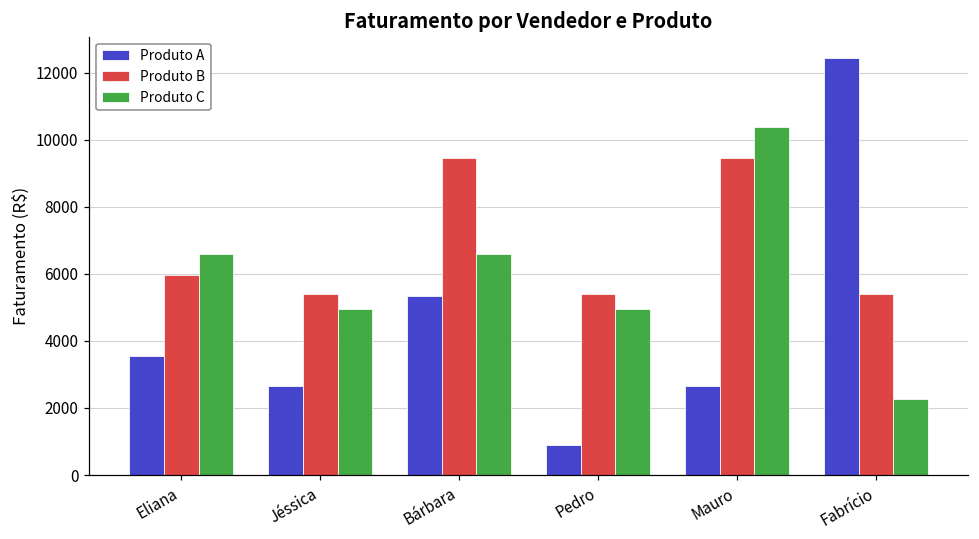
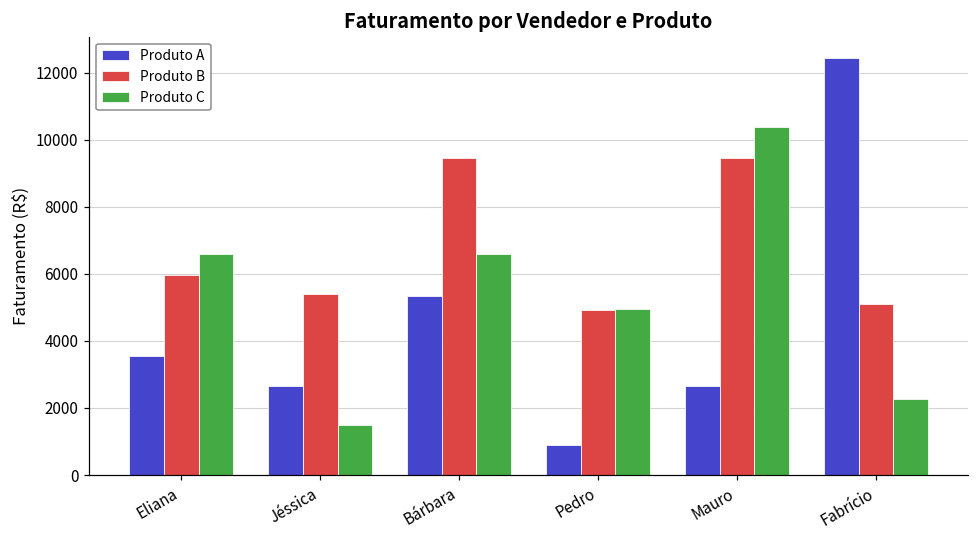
  {
    "Produto A": {
      "Eliana": 3600,
      "Jéssica": 2700,
      "Bárbara": 5300,
      "Pedro": 900,
      "Mauro": 2700,
      "Fabrício": 12400
    },
    "Produto B": {
      "Eliana": 6000,
      "Jéssica": 5400,
      "Bárbara": 9500,
-     "Pedro": 5400,
+     "Pedro": 4900,
      "Mauro": 9500,
-     "Fabrício": 5400
+     "Fabrício": 5100
    },
    "Produto C": {
      "Eliana": 6600,
-     "Jéssica": 5000,
+     "Jéssica": 1500,
      "Bárbara": 6600,
      "Pedro": 5000,
      "Mauro": 10400,
      "Fabrício": 2300
    }
  }
